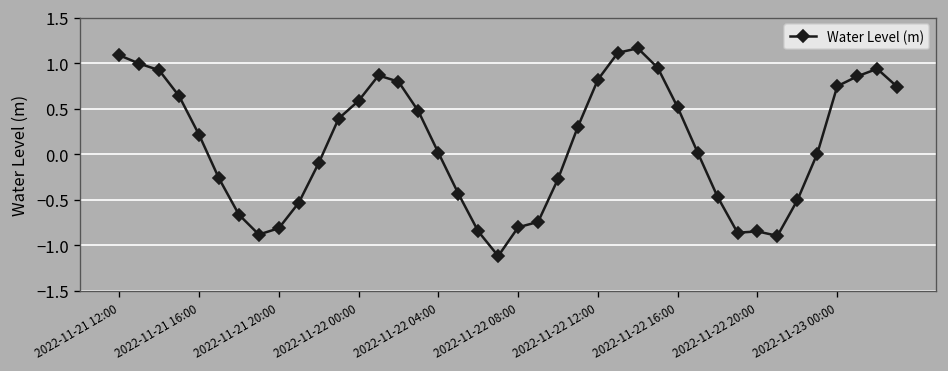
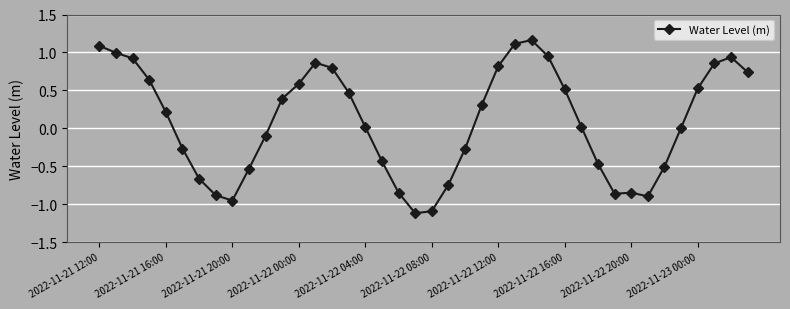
  {
    "2022-11-21 12:00": 1.1,
    "2022-11-21 16:00": 0.2,
-   "2022-11-21 20:00": -0.8,
+   "2022-11-21 20:00": -1.0,
    "2022-11-22 00:00": 0.6,
    "2022-11-22 04:00": 0.0,
-   "2022-11-22 08:00": -0.8,
+   "2022-11-22 08:00": -1.1,
    "2022-11-22 12:00": 0.8,
    "2022-11-22 16:00": 0.5,
    "2022-11-22 20:00": -0.8,
-   "2022-11-23 00:00": 0.7
+   "2022-11-23 00:00": 0.5
  }
